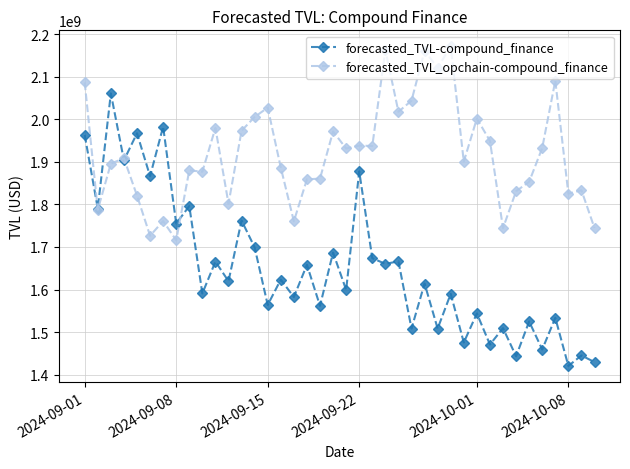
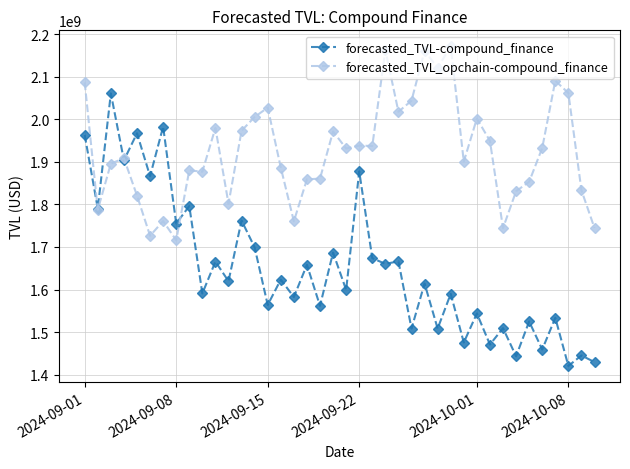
  {
    "forecasted_TVL-compound_finance": {
      "2024-09-01": 1960000000,
      "2024-09-08": 1760000000,
      "2024-09-15": 1560000000,
      "2024-09-22": 1880000000,
      "2024-10-01": 1540000000,
      "2024-10-08": 1420000000
    },
    "forecasted_TVL_opchain-compound_finance": {
      "2024-09-01": 2090000000,
      "2024-09-08": 1720000000,
      "2024-09-15": 2030000000,
      "2024-09-22": 1940000000,
      "2024-10-01": 2000000000,
-     "2024-10-08": 1830000000
+     "2024-10-08": 2060000000
    }
  }
